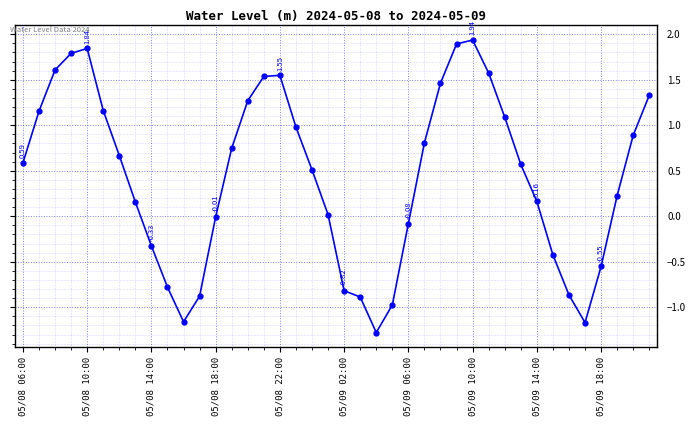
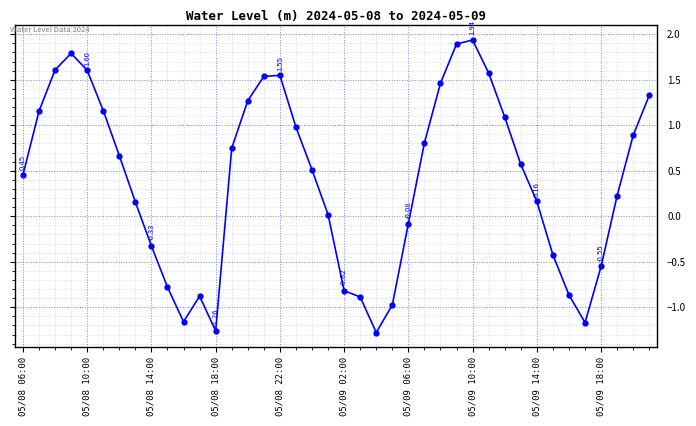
  {
-   "05/08 06:00": 0.59,
-   "05/08 10:00": 1.84,
+   "05/08 06:00": 0.45,
+   "05/08 10:00": 1.60,
    "05/08 14:00": -0.33,
-   "05/08 18:00": -0.01,
+   "05/08 18:00": -1.26,
    "05/08 22:00": 1.55,
    "05/09 02:00": -0.82,
    "05/09 06:00": -0.08,
    "05/09 10:00": 1.94,
    "05/09 14:00": 0.16,
    "05/09 18:00": -0.55
  }
